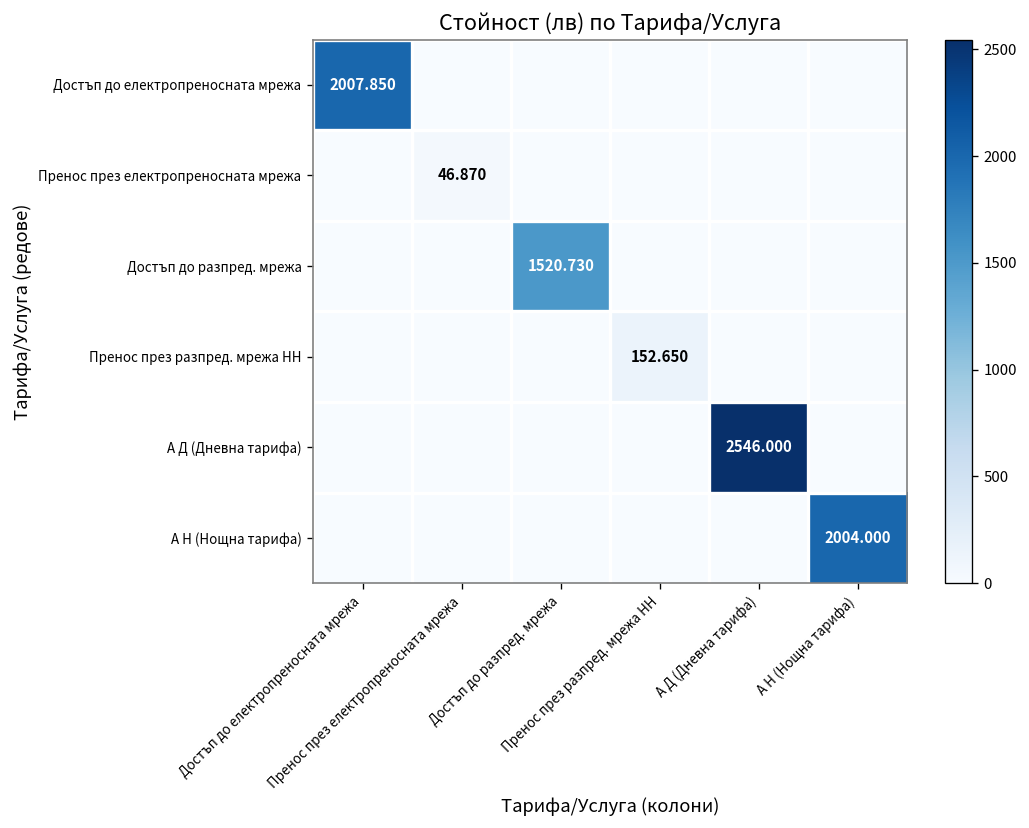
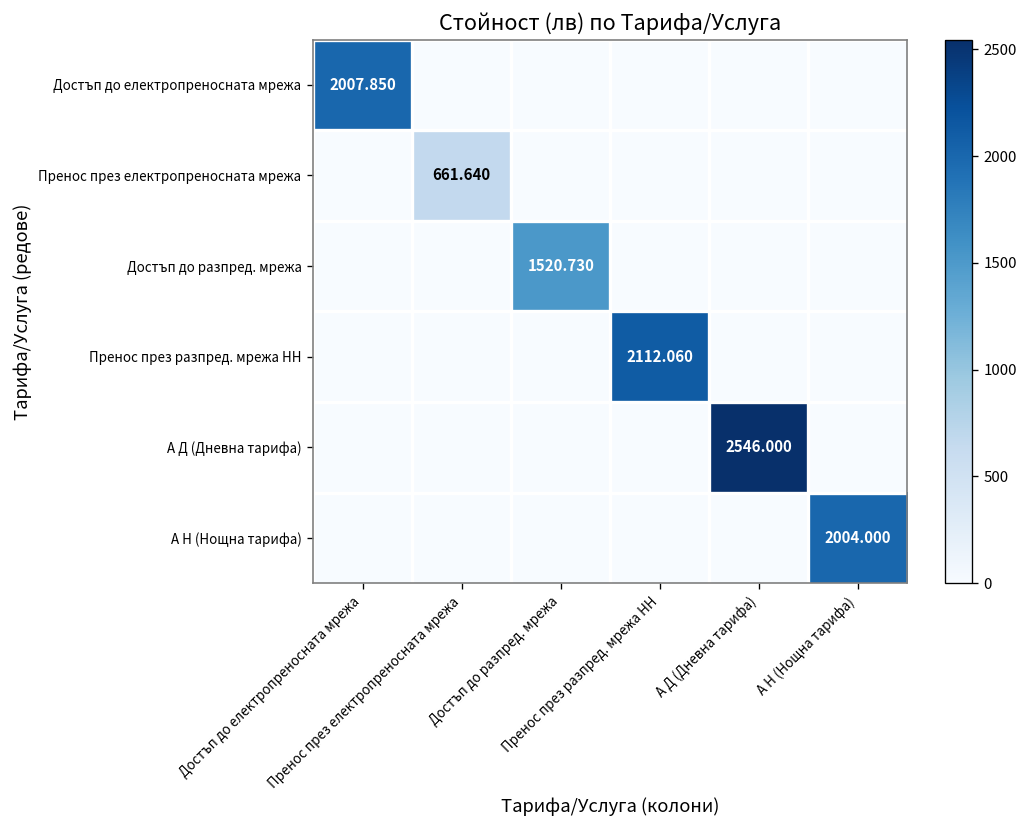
  {
    "Достъп до електропреносната мрежа": {
      "Достъп до електропреносната мрежа": 2007.850
    },
    "Пренос през електропреносната мрежа": {
-     "Пренос през електропреносната мрежа": 46.870
+     "Пренос през електропреносната мрежа": 661.640
    },
    "Достъп до разпред. мрежа": {
      "Достъп до разпред. мрежа": 1520.730
    },
    "Пренос през разпред. мрежа НН": {
-     "Пренос през разпред. мрежа НН": 152.650
+     "Пренос през разпред. мрежа НН": 2112.060
    },
    "А Д (Дневна тарифа)": {
      "А Д (Дневна тарифа)": 2546.000
    },
    "А Н (Нощна тарифа)": {
      "А Н (Нощна тарифа)": 2004.000
    }
  }
